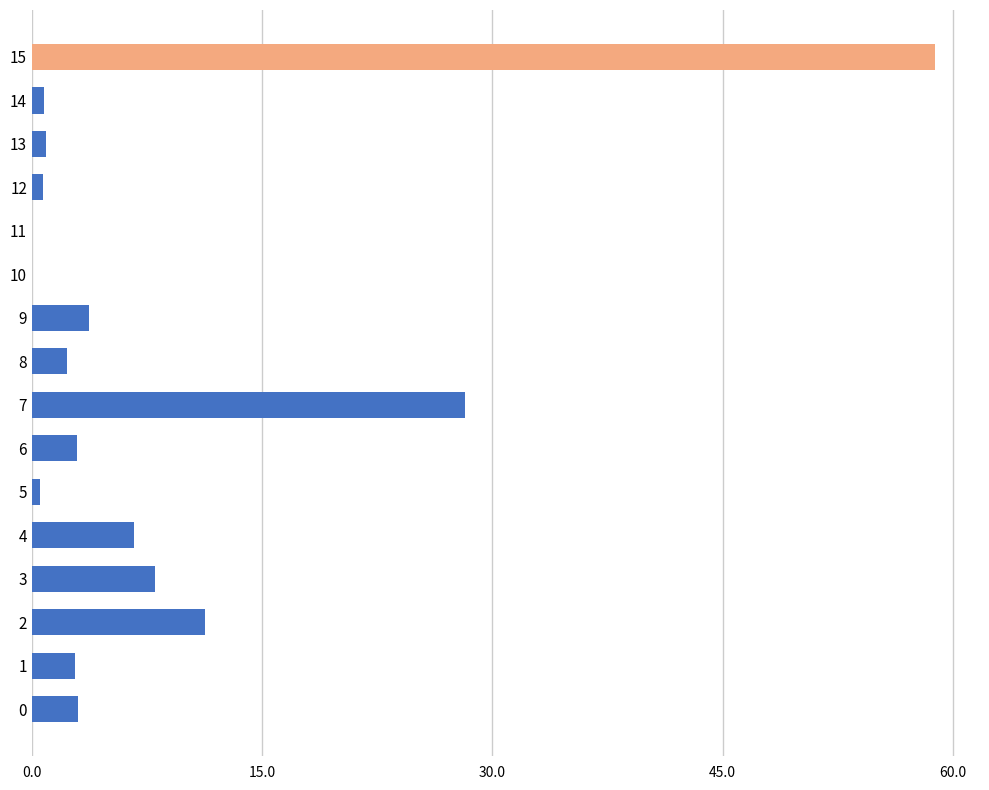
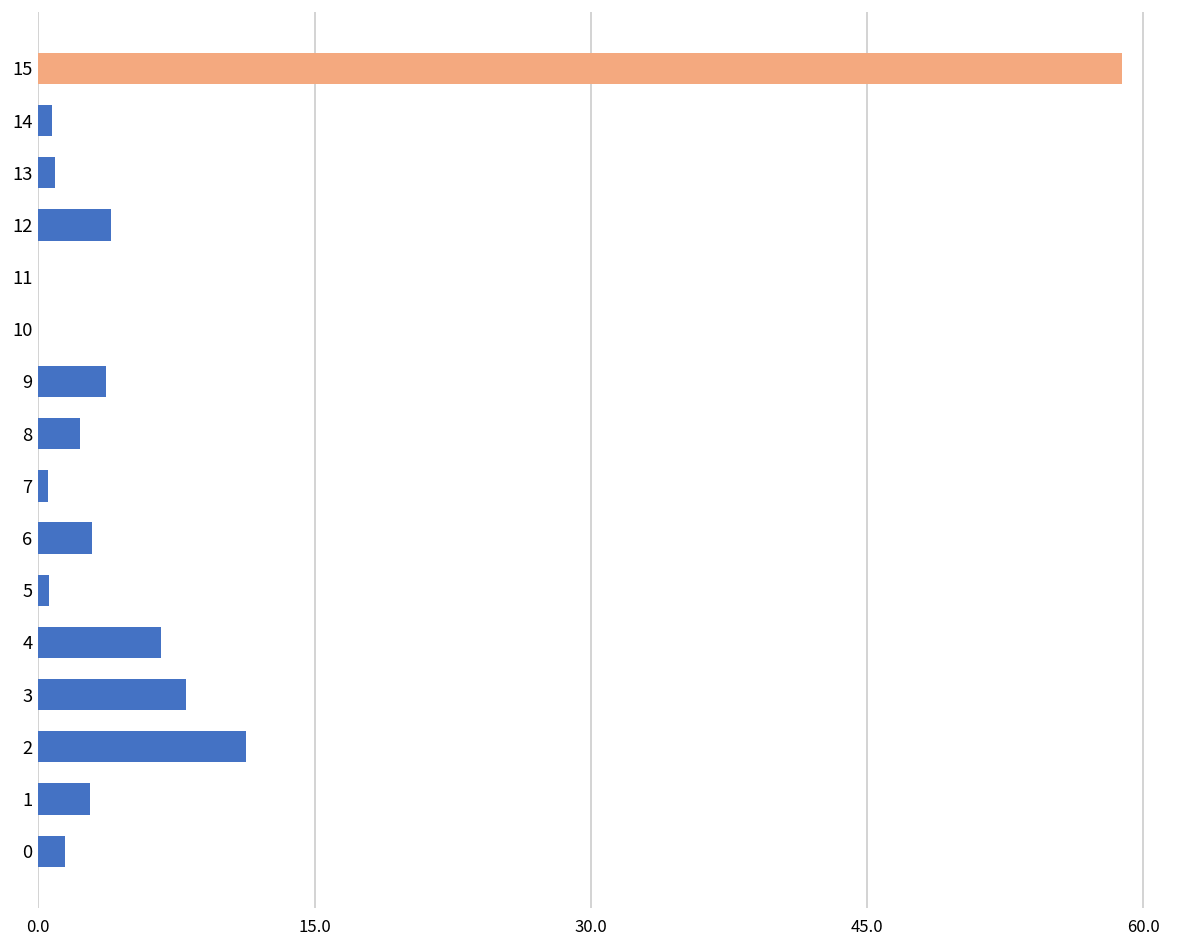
  {
    "15": 58.8,
    "14": 0.8,
    "13": 0.9,
-   "12": 0.7,
+   "12": 4.0,
    "9": 3.7,
    "8": 2.3,
-   "7": 28.2,
+   "7": 0.5,
    "6": 2.9,
    "5": 0.6,
    "4": 6.7,
    "3": 8.0,
    "2": 11.3,
    "1": 2.8,
-   "0": 3.0
+   "0": 1.4
  }
